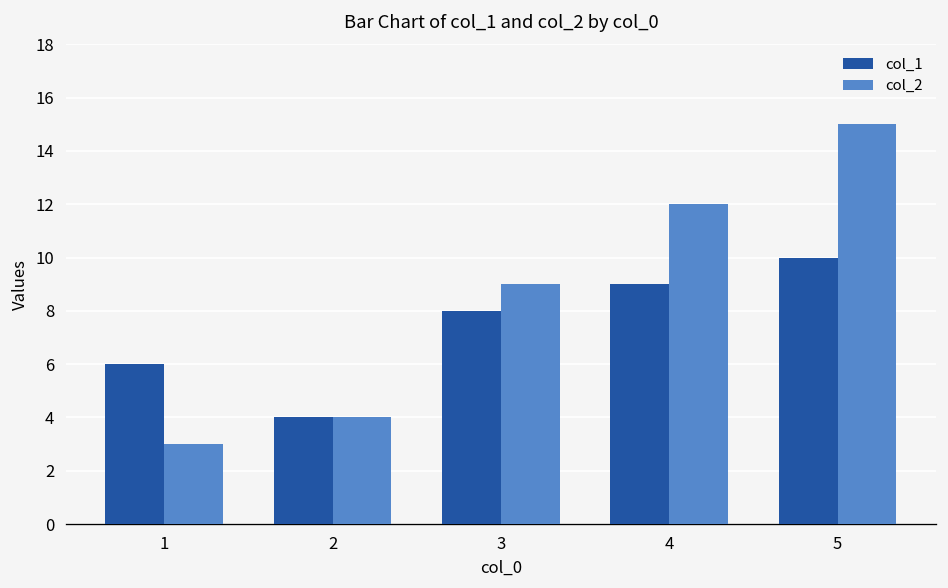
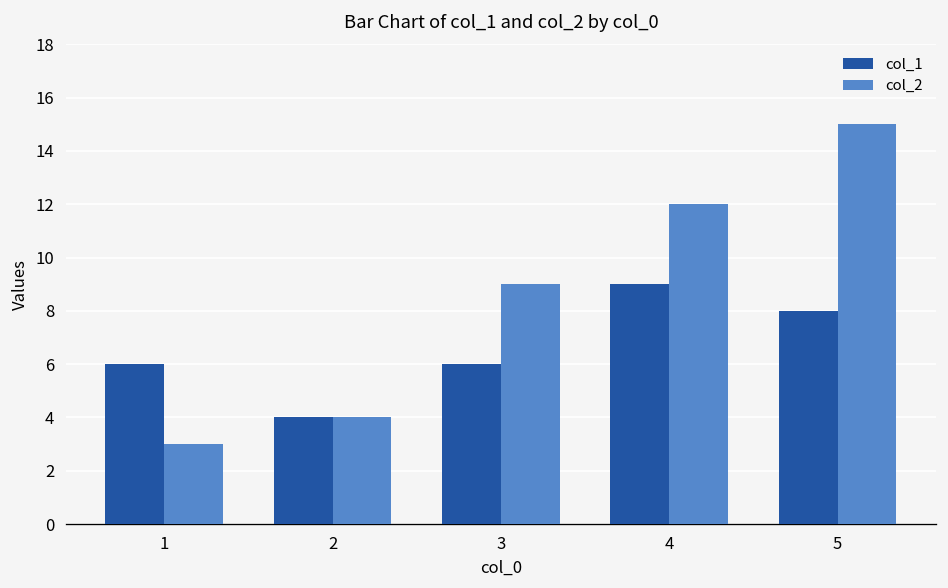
  {
    "col_1": {
      "1": 6,
      "2": 4,
-     "3": 8,
+     "3": 6,
      "4": 9,
-     "5": 10
+     "5": 8
    },
    "col_2": {
      "1": 3,
      "2": 4,
      "3": 9,
      "4": 12,
      "5": 15
    }
  }
